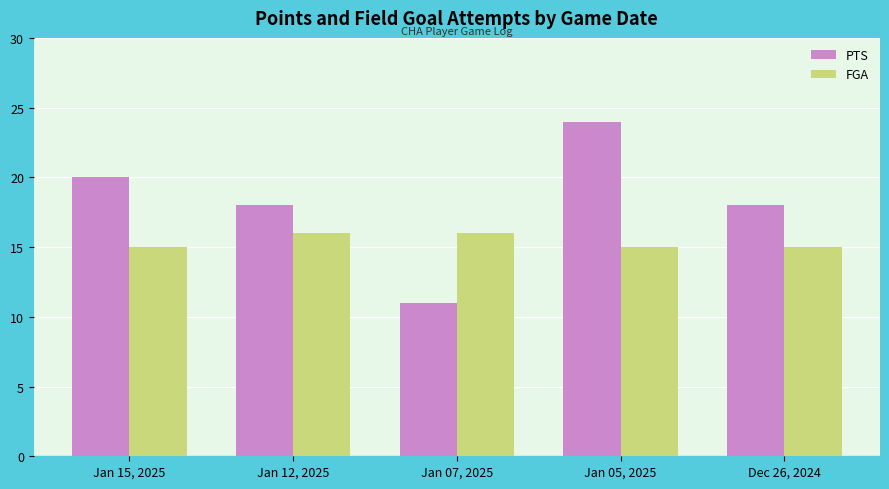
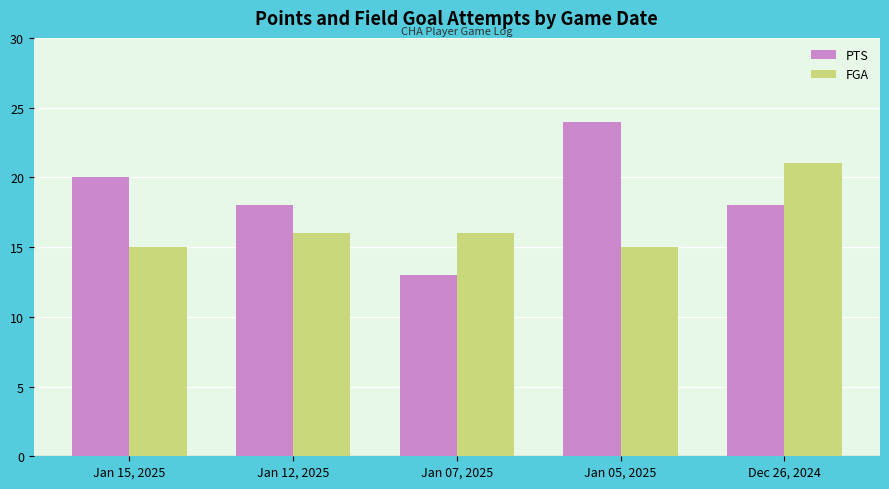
  {
    "PTS": {
      "Jan 15, 2025": 20,
      "Jan 12, 2025": 18,
-     "Jan 07, 2025": 11,
+     "Jan 07, 2025": 13,
      "Jan 05, 2025": 24,
      "Dec 26, 2024": 18
    },
    "FGA": {
      "Jan 15, 2025": 15,
      "Jan 12, 2025": 16,
      "Jan 07, 2025": 16,
      "Jan 05, 2025": 15,
-     "Dec 26, 2024": 15
+     "Dec 26, 2024": 21
    }
  }
